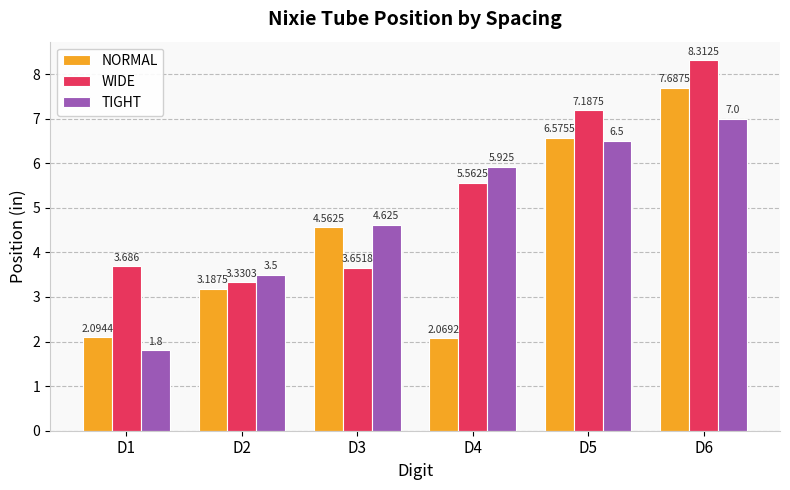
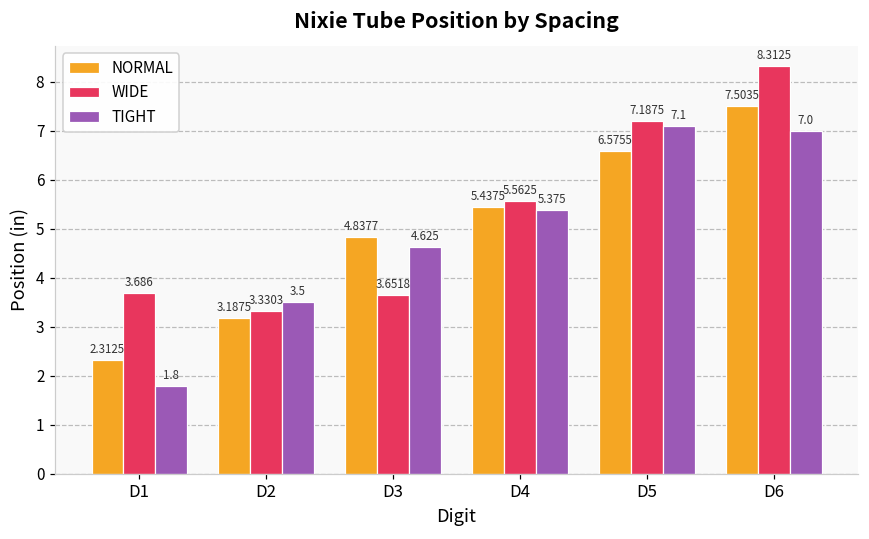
  {
    "NORMAL": {
-     "D1": 2.0944,
+     "D1": 2.3125,
      "D2": 3.1875,
-     "D3": 4.5625,
-     "D4": 2.0692,
+     "D3": 4.8377,
+     "D4": 5.4375,
      "D5": 6.5755,
-     "D6": 7.6875
+     "D6": 7.5035
    },
    "WIDE": {
      "D1": 3.686,
      "D2": 3.3303,
      "D3": 3.6518,
      "D4": 5.5625,
      "D5": 7.1875,
      "D6": 8.3125
    },
    "TIGHT": {
      "D1": 1.8,
      "D2": 3.5,
      "D3": 4.625,
-     "D4": 5.925,
-     "D5": 6.5,
+     "D4": 5.375,
+     "D5": 7.1,
      "D6": 7.0
    }
  }
